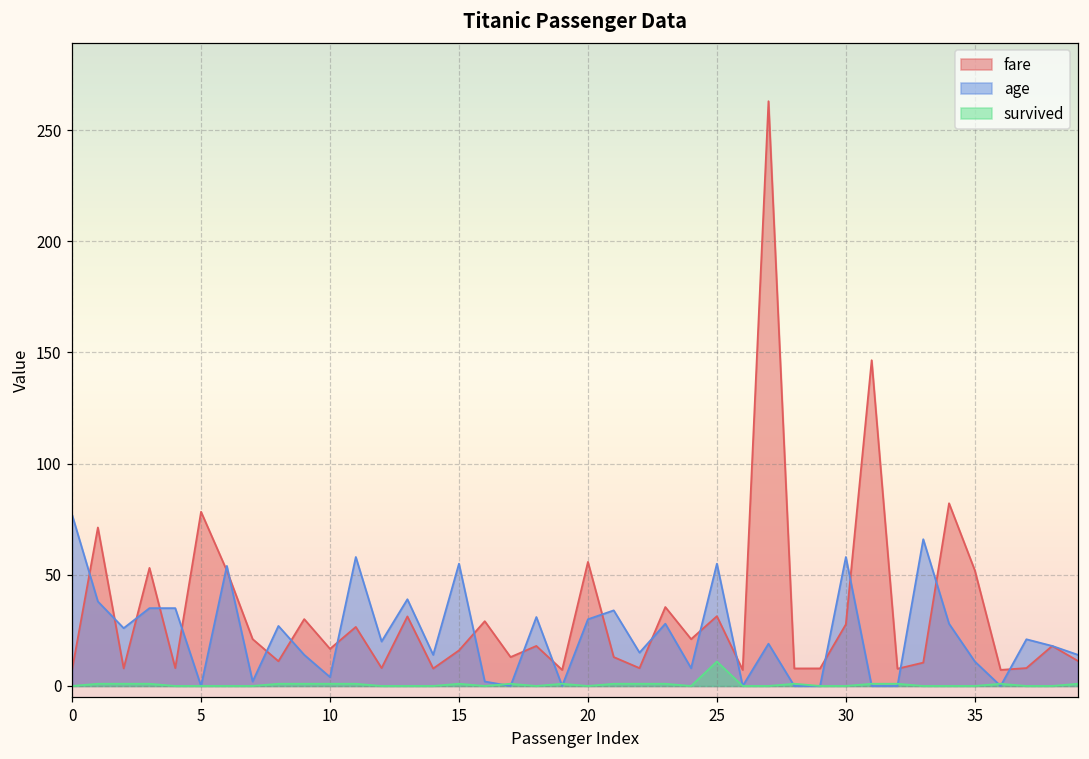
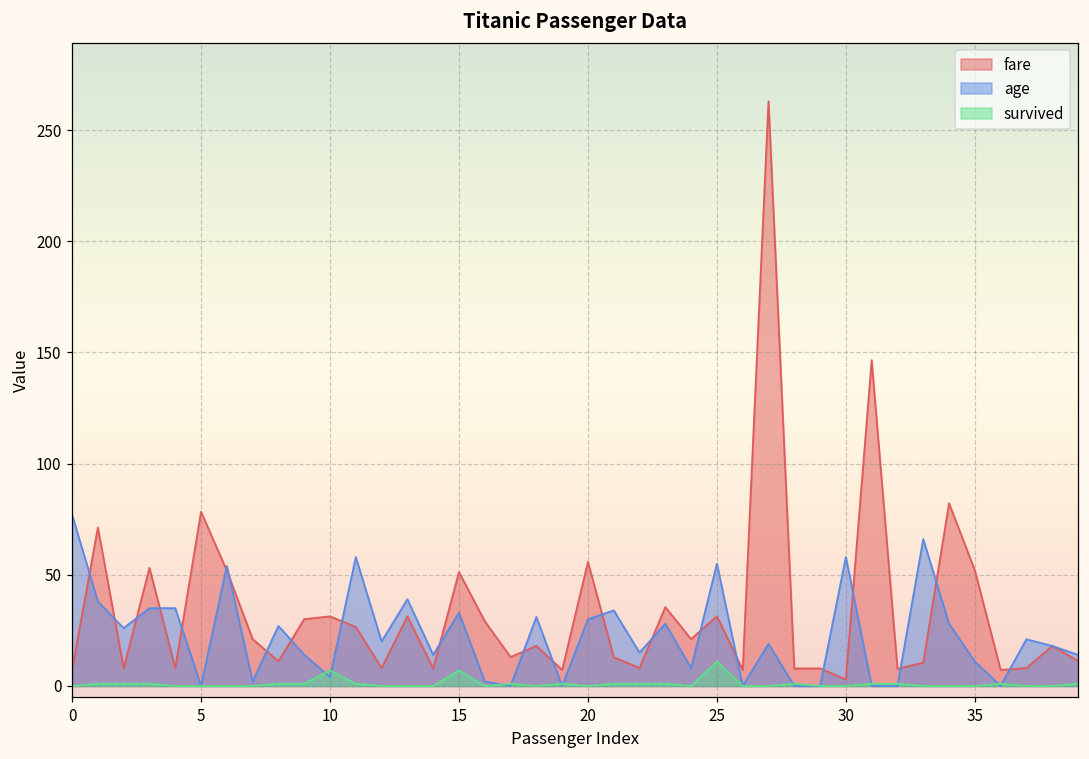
  {
    "fare": {
      "0": 7,
      "5": 78,
-     "10": 17,
-     "15": 16,
+     "10": 31,
+     "15": 51,
      "20": 56,
      "25": 31,
-     "30": 28,
+     "30": 3,
      "35": 52
    },
    "age": {
      "0": 77,
      "10": 4,
-     "15": 55,
+     "15": 33,
      "20": 30,
      "25": 55,
      "30": 58,
      "35": 11
    },
    "survived": {
      "0": 0,
-     "10": 1,
-     "15": 1,
+     "10": 7,
+     "15": 7,
      "20": 0,
      "25": 11,
      "30": 0,
      "35": 0
    }
  }
